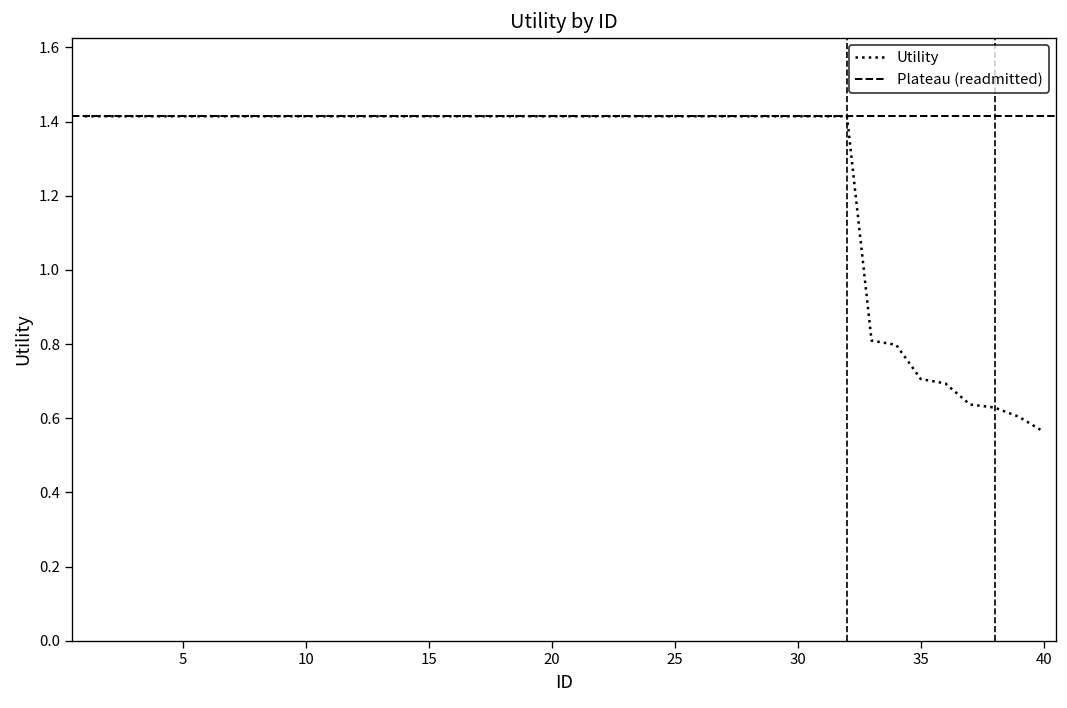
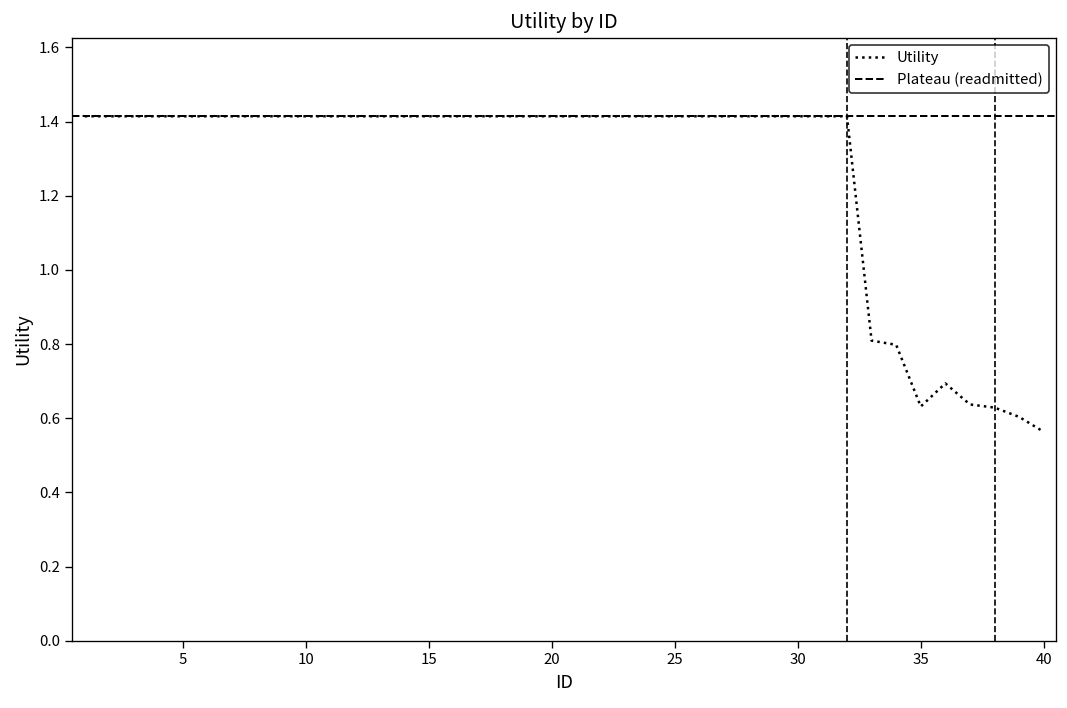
  {
    "5": 1.41,
    "10": 1.41,
    "15": 1.41,
    "20": 1.41,
    "25": 1.41,
    "30": 1.41,
-   "35": 0.71,
+   "35": 0.63,
    "40": 0.56
  }
